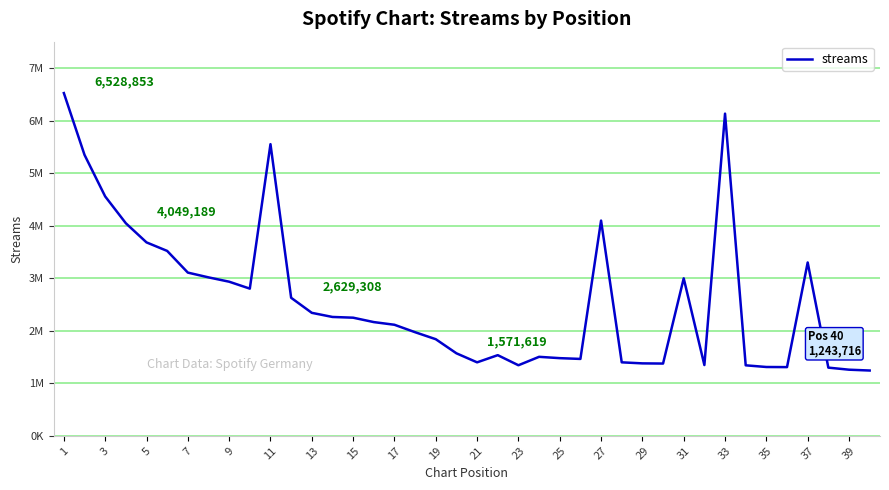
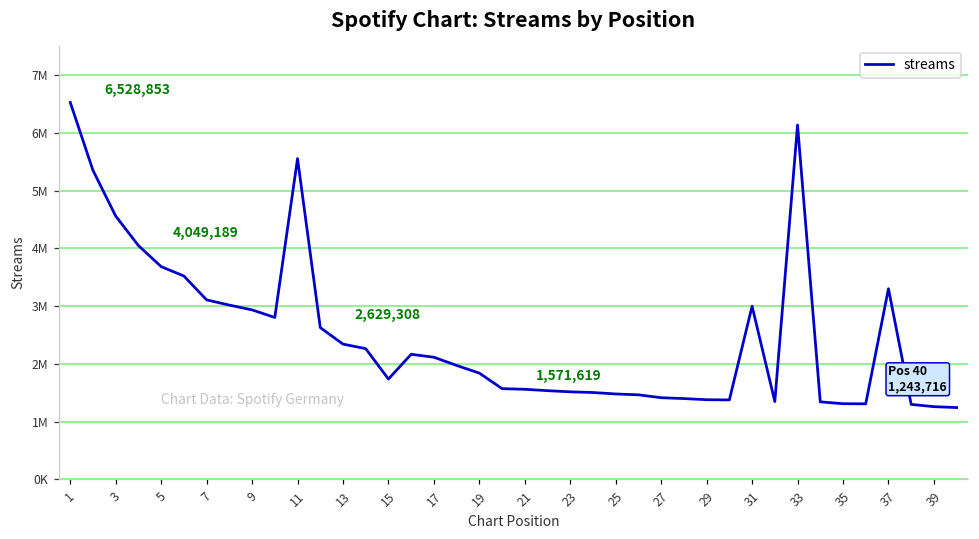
  {
    "1": 6500000,
    "3": 4600000,
    "5": 3700000,
    "7": 3100000,
    "9": 2900000,
    "11": 5600000,
-   "15": 2300000,
+   "15": 1700000,
    "17": 2100000,
    "19": 1800000,
-   "21": 1400000,
-   "23": 1300000,
+   "21": 1600000,
+   "23": 1500000,
    "25": 1500000,
-   "27": 4100000,
+   "27": 1400000,
    "29": 1400000,
    "31": 3000000,
    "33": 6100000,
    "35": 1300000,
    "37": 3300000,
    "39": 1300000
  }
